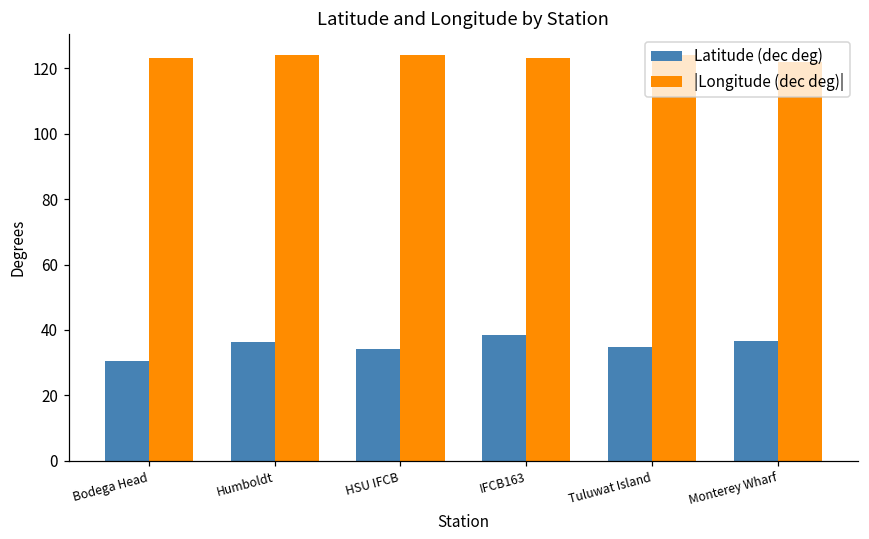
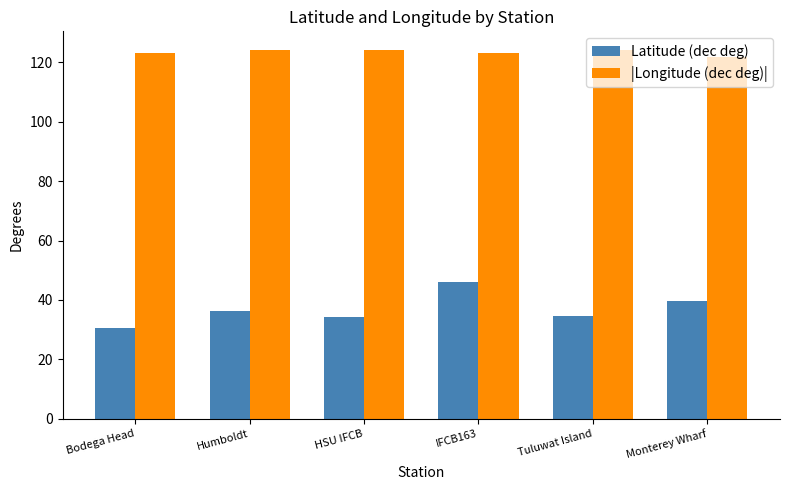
  {
    "Latitude (dec deg)": {
      "Bodega Head": 30,
      "Humboldt": 36,
      "HSU IFCB": 34,
-     "IFCB163": 38,
+     "IFCB163": 46,
      "Tuluwat Island": 35,
-     "Monterey Wharf": 37
+     "Monterey Wharf": 40
    },
    "|Longitude (dec deg)|": {
      "Bodega Head": 123,
      "Humboldt": 124,
      "HSU IFCB": 124,
      "IFCB163": 123
    }
  }
